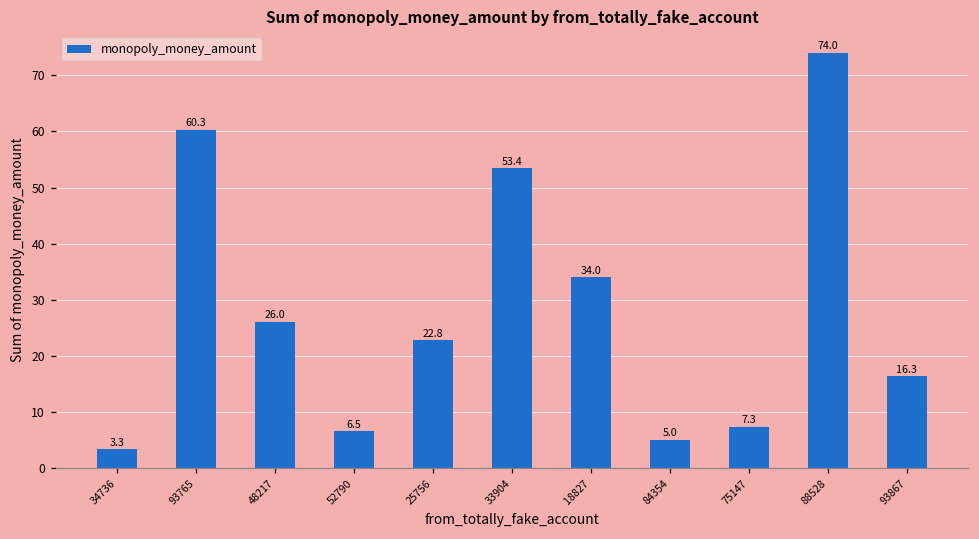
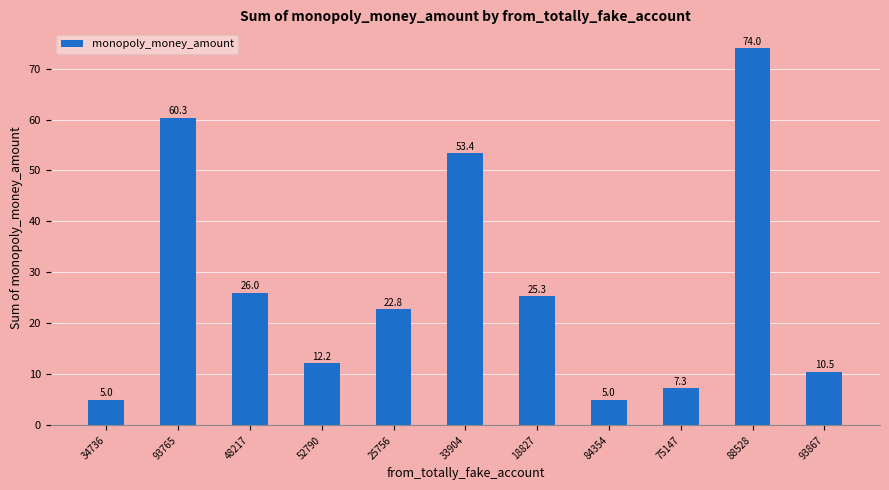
  {
-   "34736": 3.3,
+   "34736": 5.0,
    "93765": 60.3,
    "48217": 26.0,
-   "52790": 6.5,
+   "52790": 12.2,
    "25756": 22.8,
    "33904": 53.4,
-   "18827": 34.0,
+   "18827": 25.3,
    "84354": 5.0,
    "75147": 7.3,
    "88528": 74.0,
-   "93867": 16.3
+   "93867": 10.5
  }
